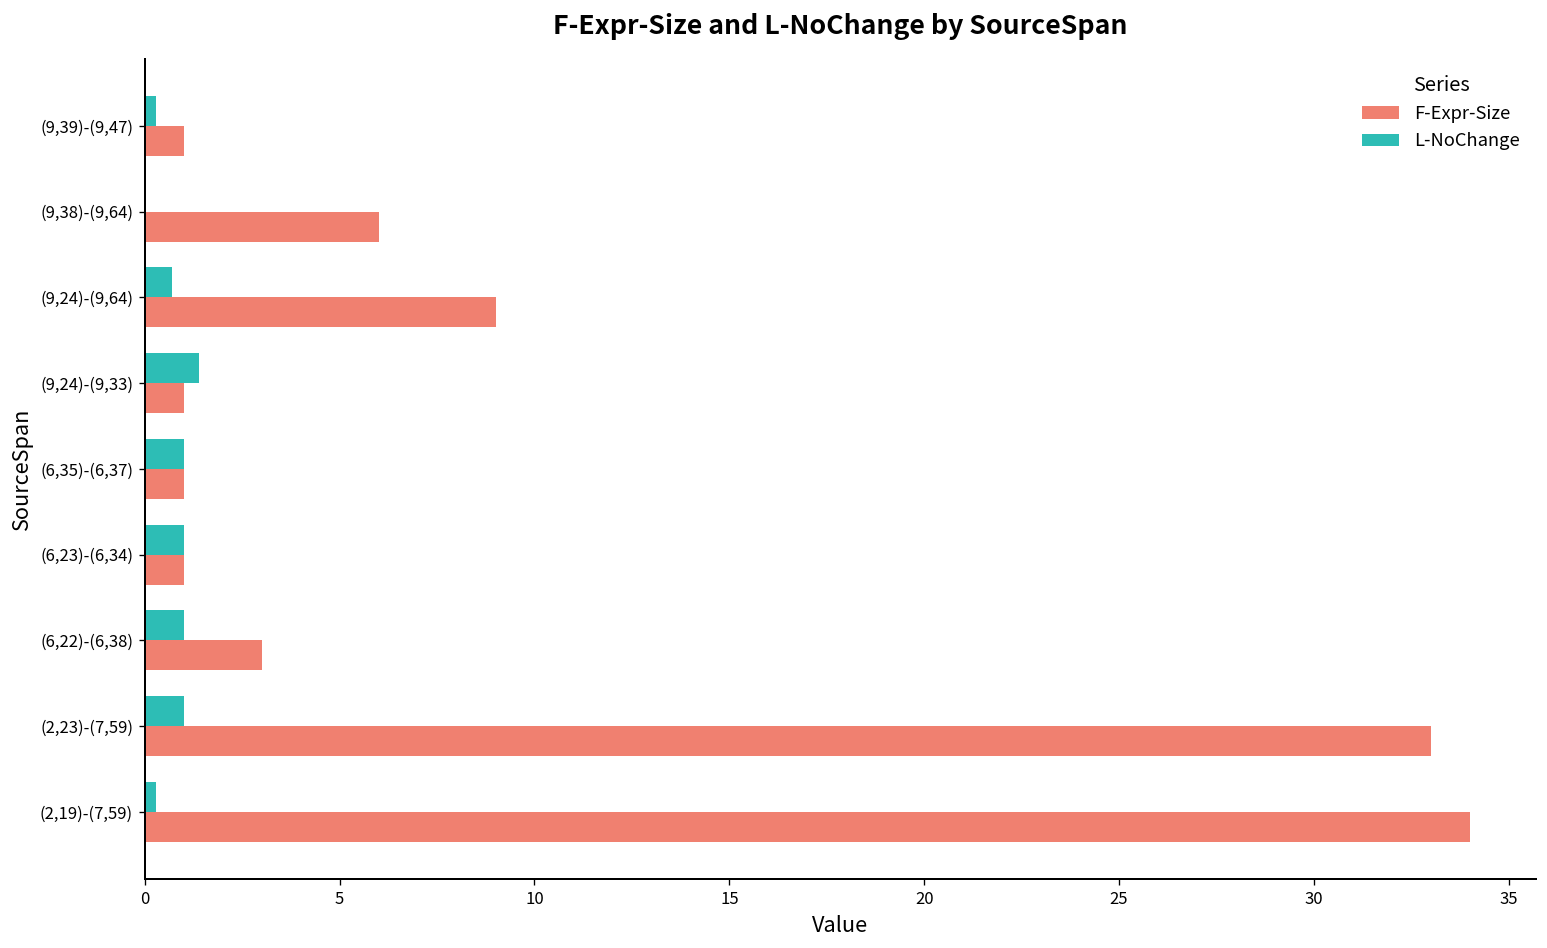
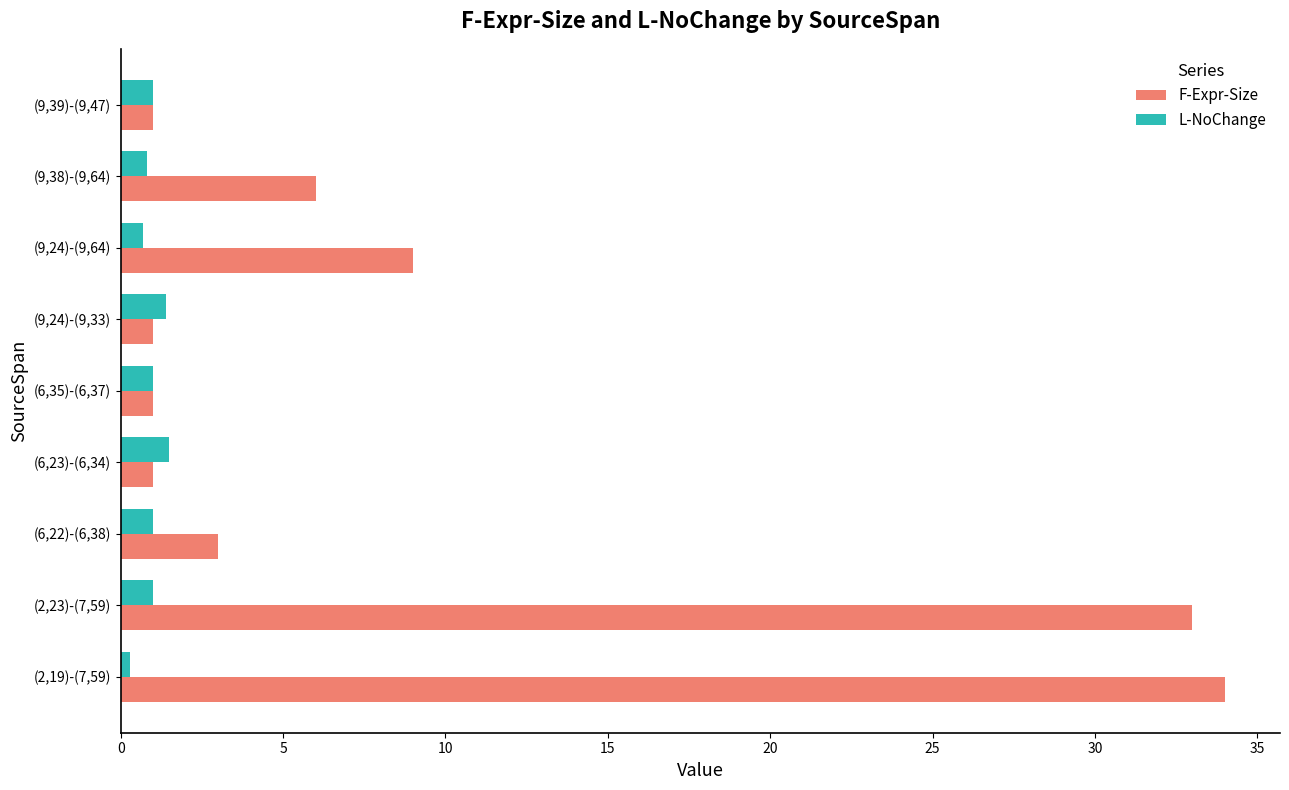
  {
    "F-Expr-Size": {
      "(9,39)-(9,47)": 1.0,
      "(9,38)-(9,64)": 6.0,
      "(9,24)-(9,64)": 9.0,
      "(9,24)-(9,33)": 1.0,
      "(6,35)-(6,37)": 1.0,
      "(6,23)-(6,34)": 1.0,
      "(6,22)-(6,38)": 3.0,
      "(2,23)-(7,59)": 33.0,
      "(2,19)-(7,59)": 34.0
    },
    "L-NoChange": {
-     "(9,39)-(9,47)": 0.3,
-     "(9,38)-(9,64)": 0.0,
+     "(9,39)-(9,47)": 1.0,
+     "(9,38)-(9,64)": 0.8,
      "(9,24)-(9,64)": 0.7,
      "(9,24)-(9,33)": 1.4,
      "(6,35)-(6,37)": 1.0,
-     "(6,23)-(6,34)": 1.0,
+     "(6,23)-(6,34)": 1.5,
      "(6,22)-(6,38)": 1.0,
      "(2,23)-(7,59)": 1.0,
      "(2,19)-(7,59)": 0.3
    }
  }
